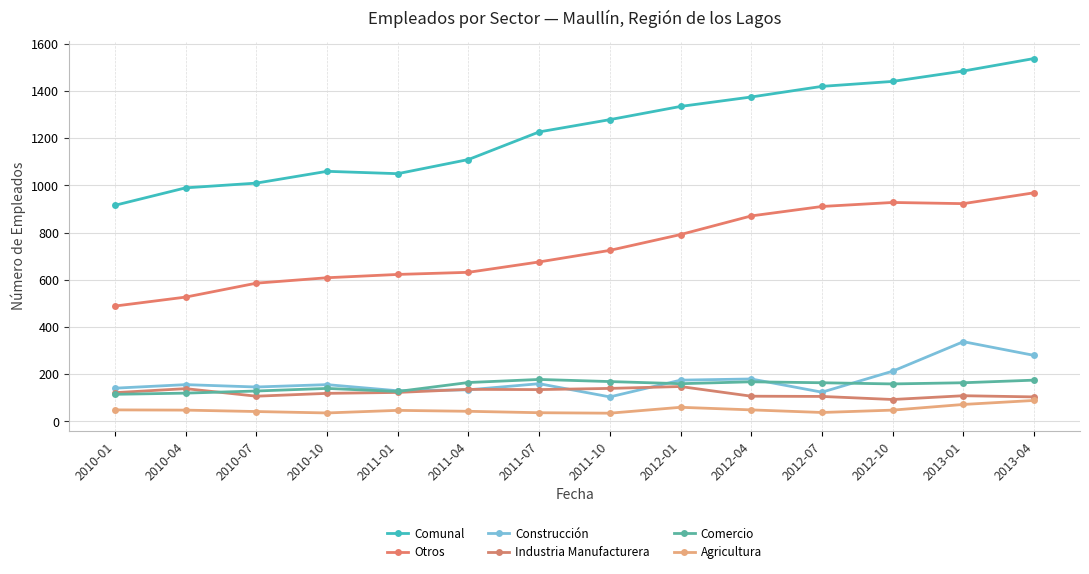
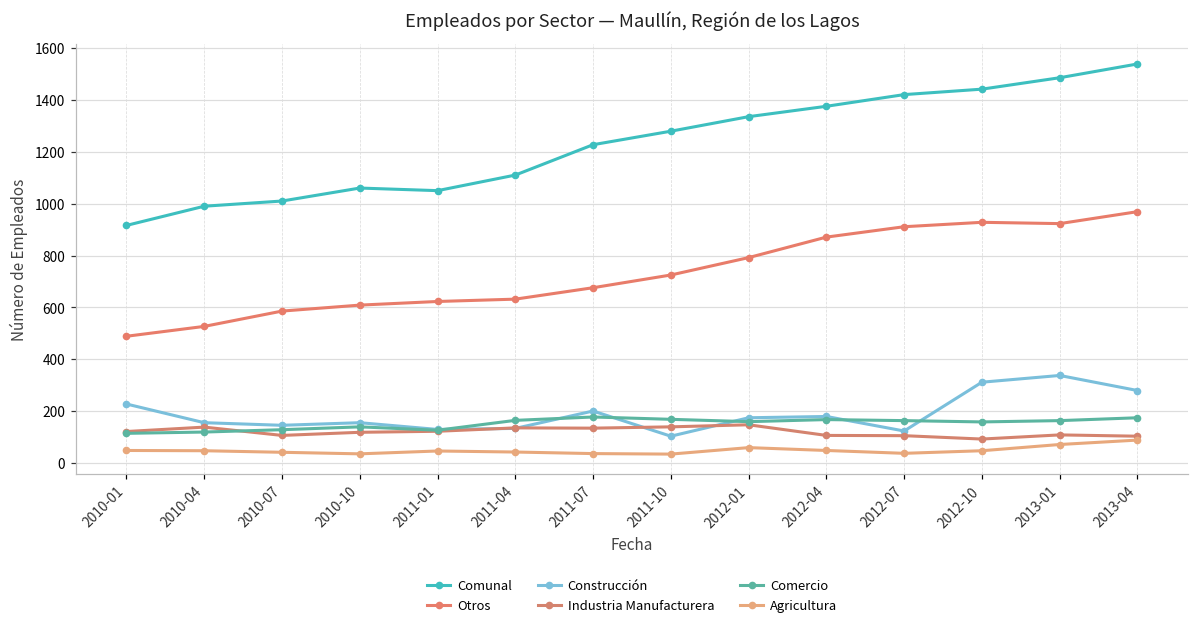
  {
    "Construcción": {
-     "2010-01": 140,
+     "2010-01": 230,
      "2010-04": 160,
      "2010-07": 150,
      "2010-10": 160,
-     "2011-07": 160,
+     "2011-07": 200,
      "2011-10": 100,
      "2012-01": 180,
      "2012-04": 180,
      "2012-07": 120,
-     "2012-10": 210,
+     "2012-10": 310,
      "2013-01": 340,
      "2013-04": 280
    }
  }
